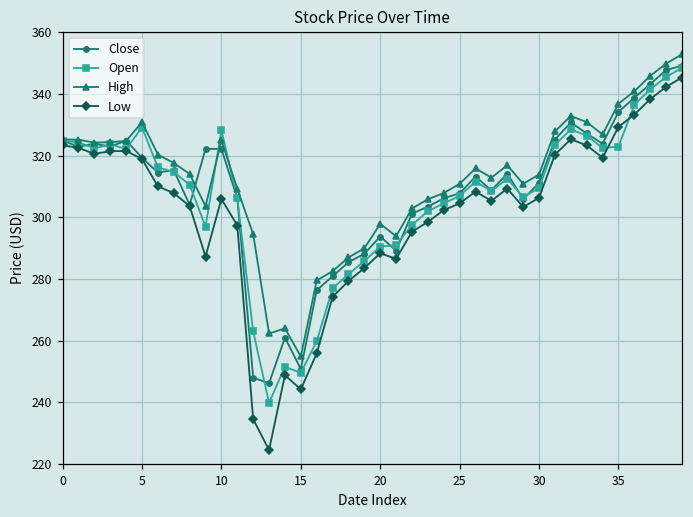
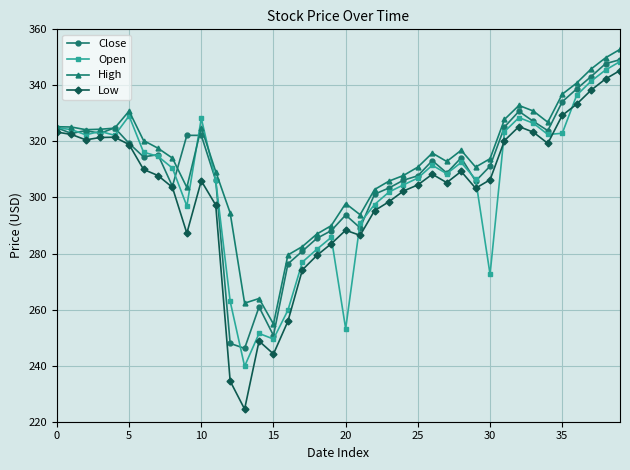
  {
    "Open": {
      "5": 329,
      "10": 328,
      "15": 250,
-     "20": 291,
-     "30": 310,
+     "20": 253,
+     "30": 273,
      "35": 323
    }
  }
